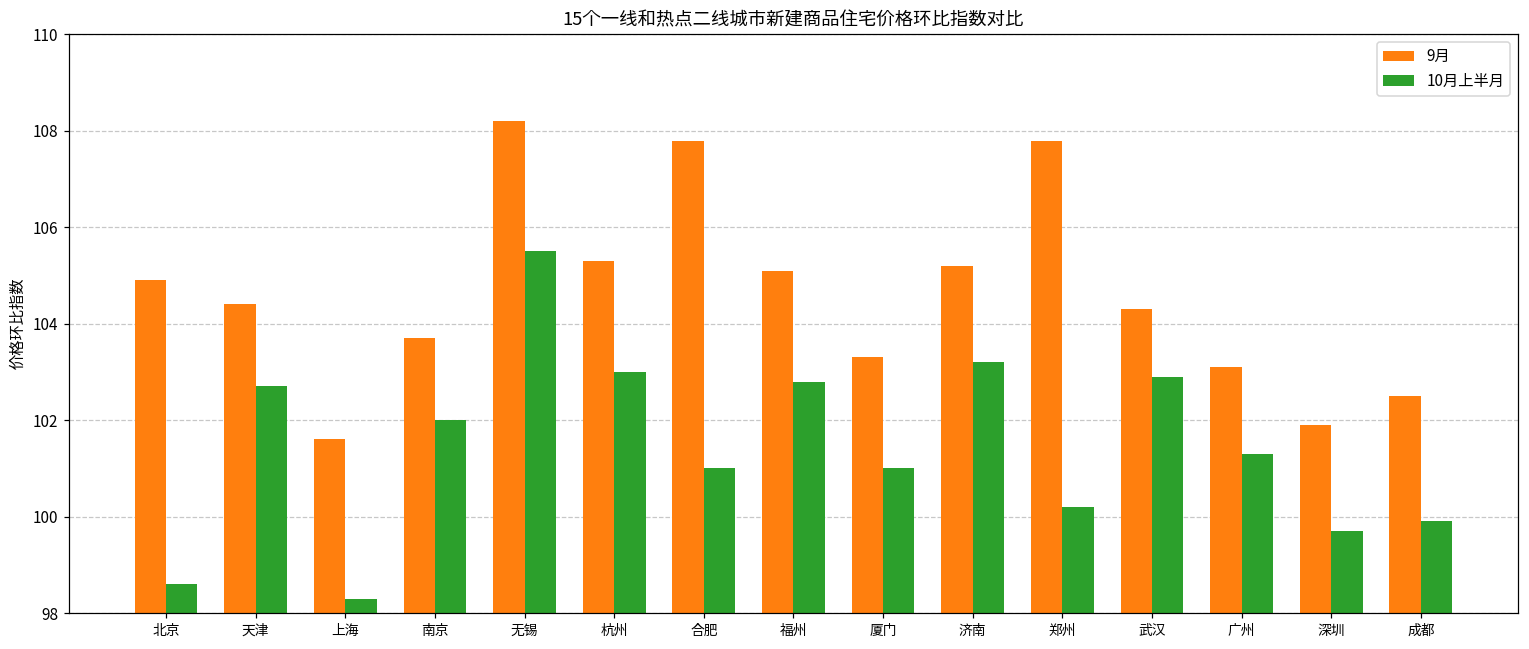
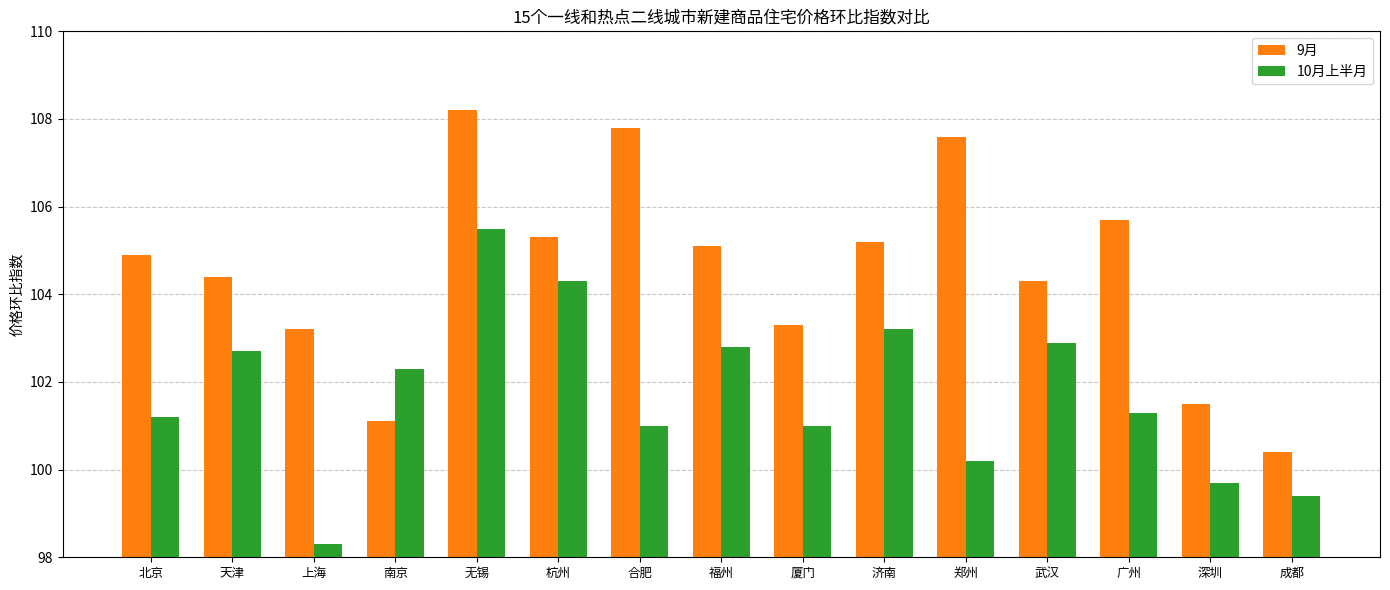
  {
    "9月": {
      "北京": 104.9,
      "天津": 104.4,
-     "上海": 101.6,
-     "南京": 103.7,
+     "上海": 103.2,
+     "南京": 101.1,
      "无锡": 108.2,
      "杭州": 105.3,
      "合肥": 107.8,
      "福州": 105.1,
      "厦门": 103.3,
      "济南": 105.2,
-     "郑州": 107.8,
+     "郑州": 107.6,
      "武汉": 104.3,
-     "广州": 103.1,
-     "深圳": 101.9,
-     "成都": 102.5
+     "广州": 105.7,
+     "深圳": 101.5,
+     "成都": 100.4
    },
    "10月上半月": {
-     "北京": 98.6,
+     "北京": 101.2,
      "天津": 102.7,
      "上海": 98.3,
-     "南京": 102.0,
+     "南京": 102.3,
      "无锡": 105.5,
-     "杭州": 103.0,
+     "杭州": 104.3,
      "合肥": 101.0,
      "福州": 102.8,
      "厦门": 101.0,
      "济南": 103.2,
      "郑州": 100.2,
      "武汉": 102.9,
      "广州": 101.3,
      "深圳": 99.7,
-     "成都": 99.9
+     "成都": 99.4
    }
  }
